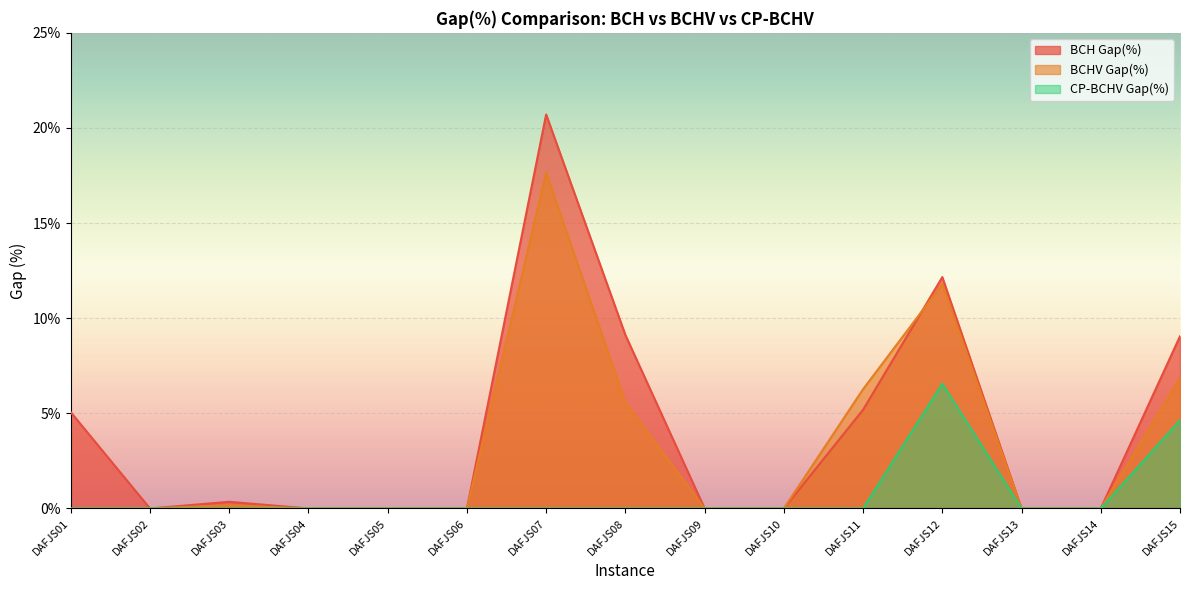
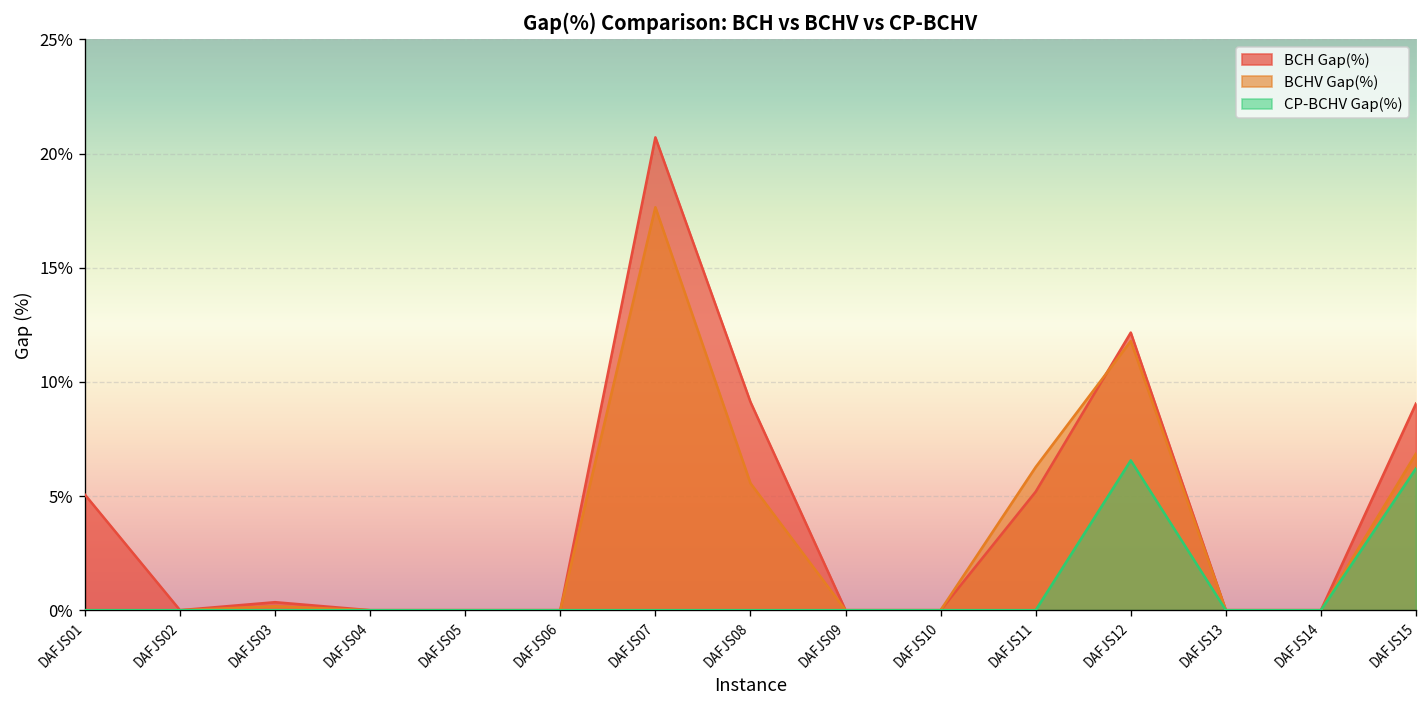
  {
    "CP-BCHV Gap(%)": {
      "DAFJS03": "0.0%",
      "DAFJS07": "0.0%",
      "DAFJS08": "0.0%",
      "DAFJS11": "0.0%",
      "DAFJS12": "6.6%",
-     "DAFJS15": "4.6%"
+     "DAFJS15": "6.2%"
    }
  }
